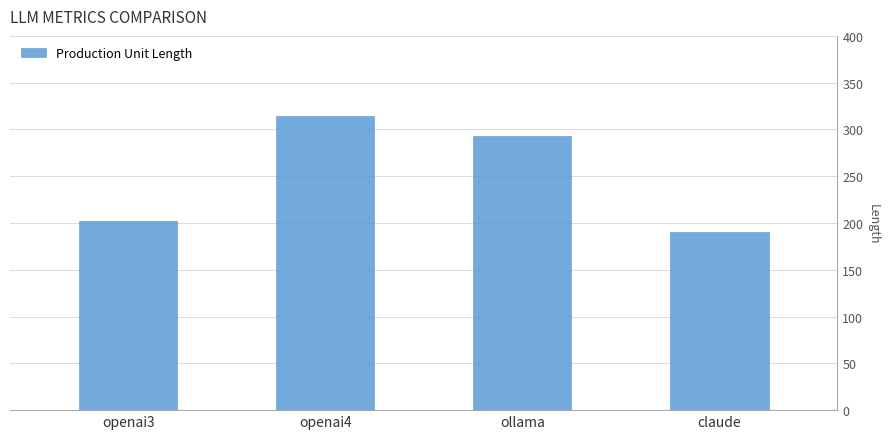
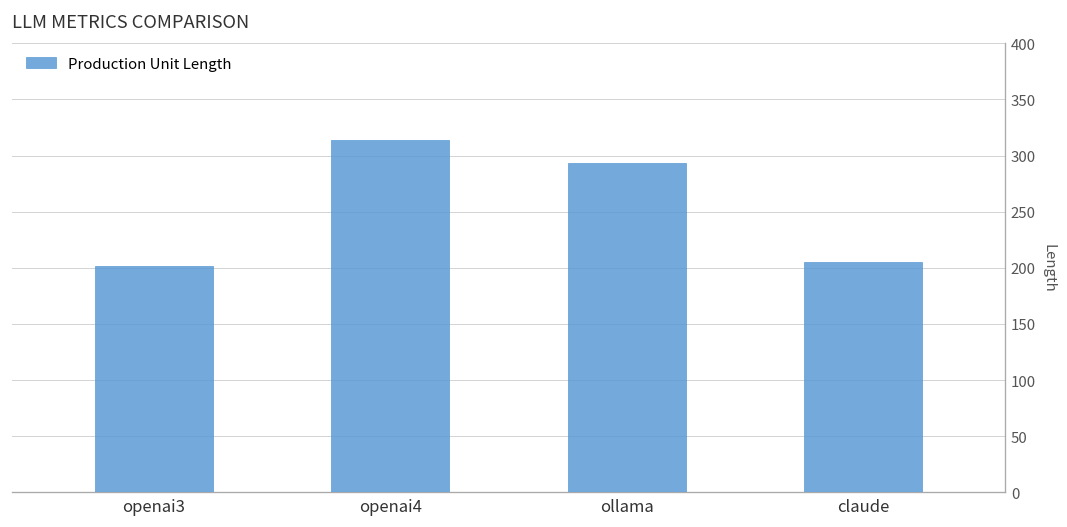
  {
    "openai3": 200,
    "openai4": 310,
    "ollama": 290,
-   "claude": 190
+   "claude": 210
  }
